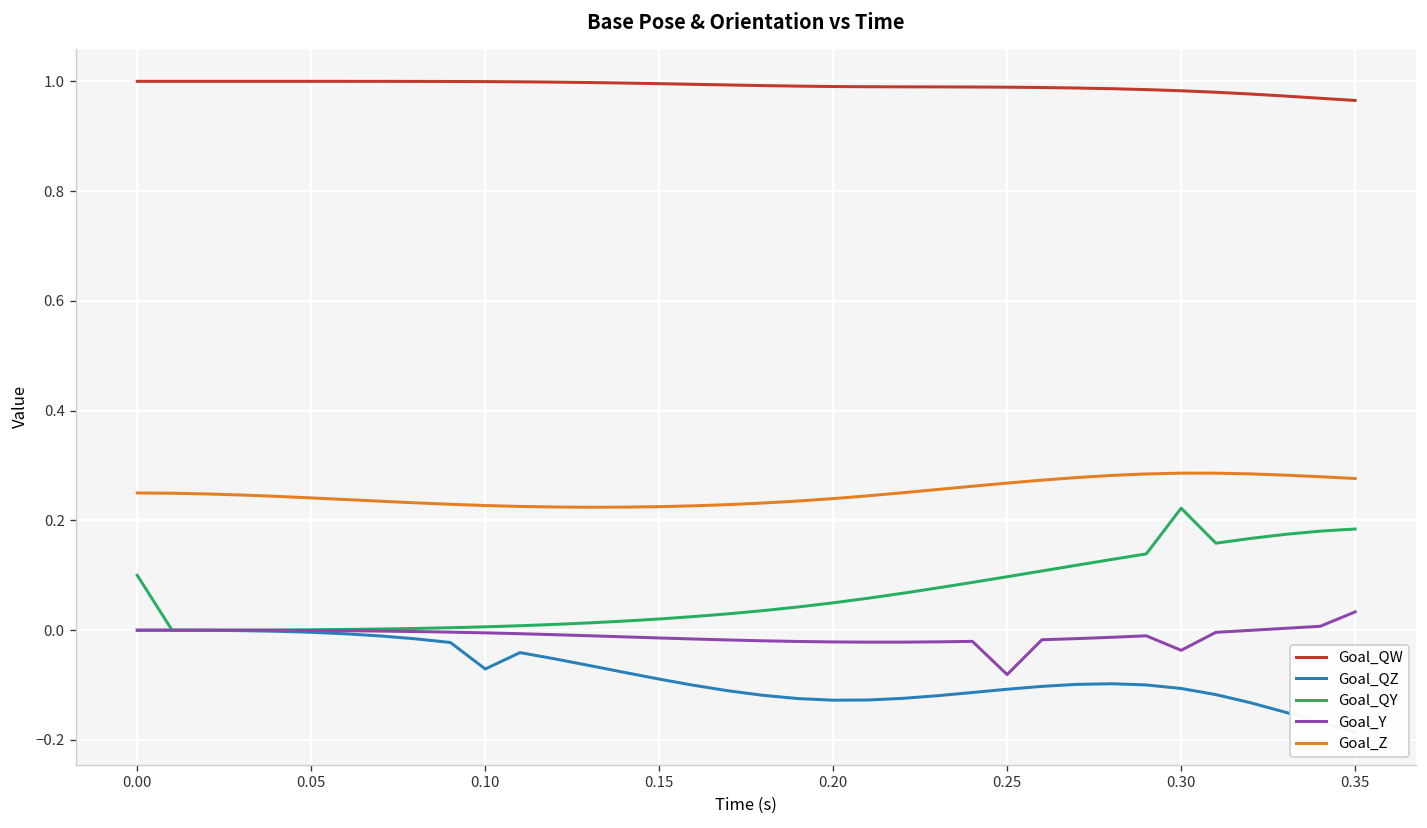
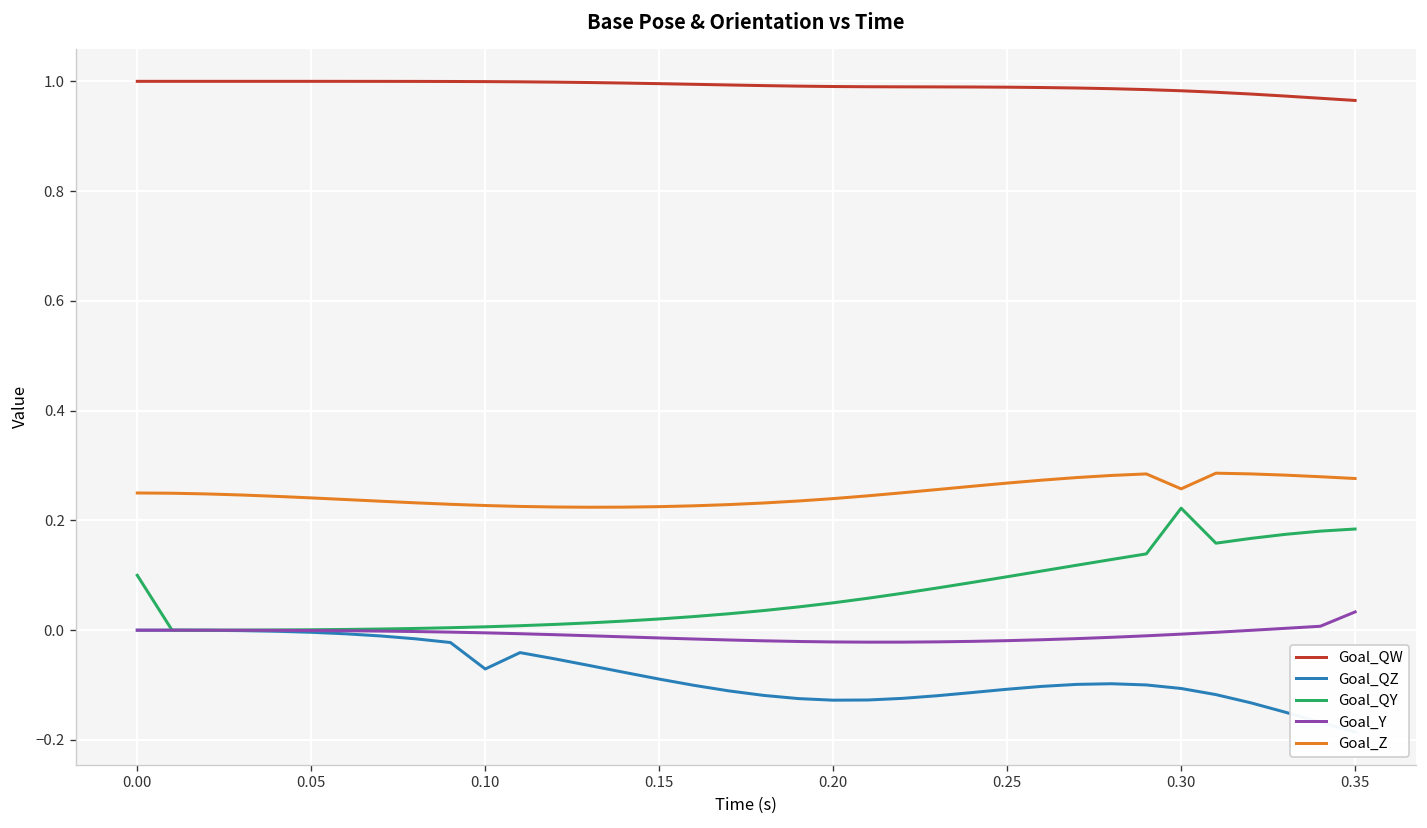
  {
    "Goal_QW": {
      "0.00": 1.00,
      "0.05": 1.00,
      "0.10": 1.00,
      "0.15": 1.00,
      "0.20": 0.99,
      "0.25": 0.99,
      "0.30": 0.98,
      "0.35": 0.97
    },
    "Goal_QZ": {
      "0.10": -0.07,
      "0.15": -0.09,
      "0.20": -0.13,
      "0.25": -0.11,
      "0.30": -0.11
    },
    "Goal_QY": {
      "0.00": 0.10,
      "0.10": 0.01,
      "0.15": 0.02,
      "0.20": 0.05,
      "0.25": 0.10,
      "0.30": 0.22,
      "0.35": 0.18
    },
    "Goal_Y": {
      "0.10": 0.00,
      "0.15": -0.01,
      "0.20": -0.02,
-     "0.25": -0.08,
-     "0.30": -0.04,
+     "0.25": -0.02,
+     "0.30": -0.01,
      "0.35": 0.03
    },
    "Goal_Z": {
      "0.00": 0.25,
      "0.05": 0.24,
      "0.10": 0.23,
      "0.15": 0.23,
      "0.20": 0.24,
      "0.25": 0.27,
-     "0.30": 0.29,
+     "0.30": 0.26,
      "0.35": 0.28
    }
  }
